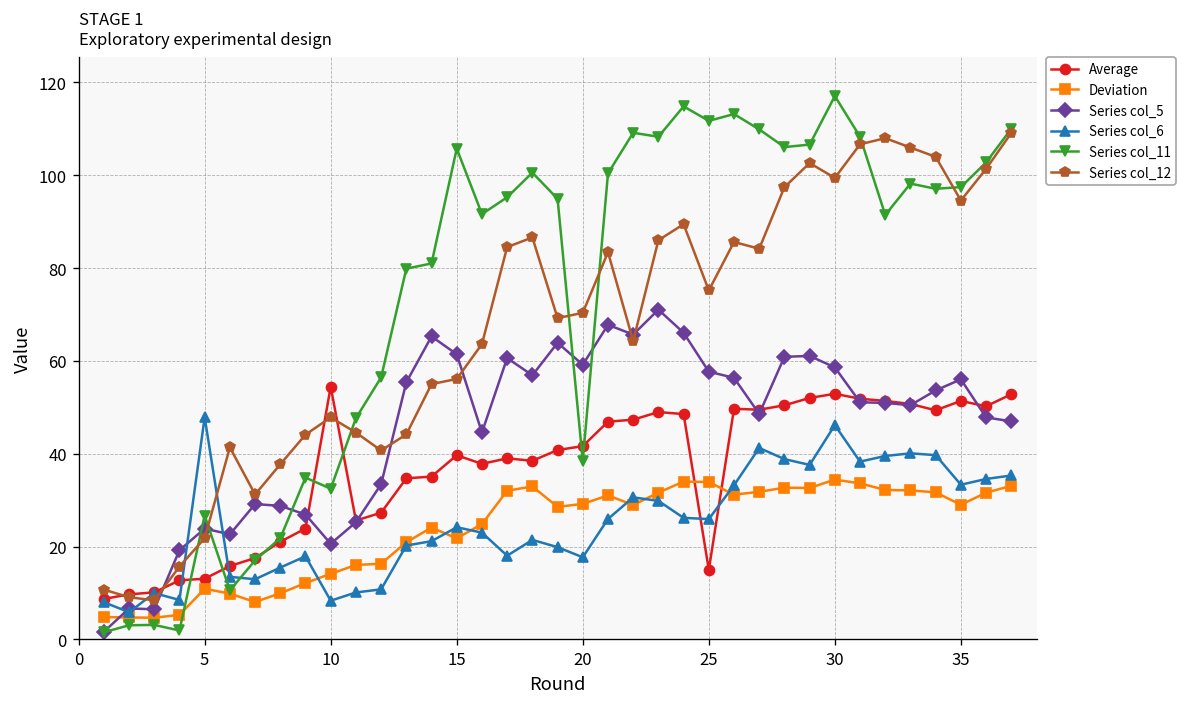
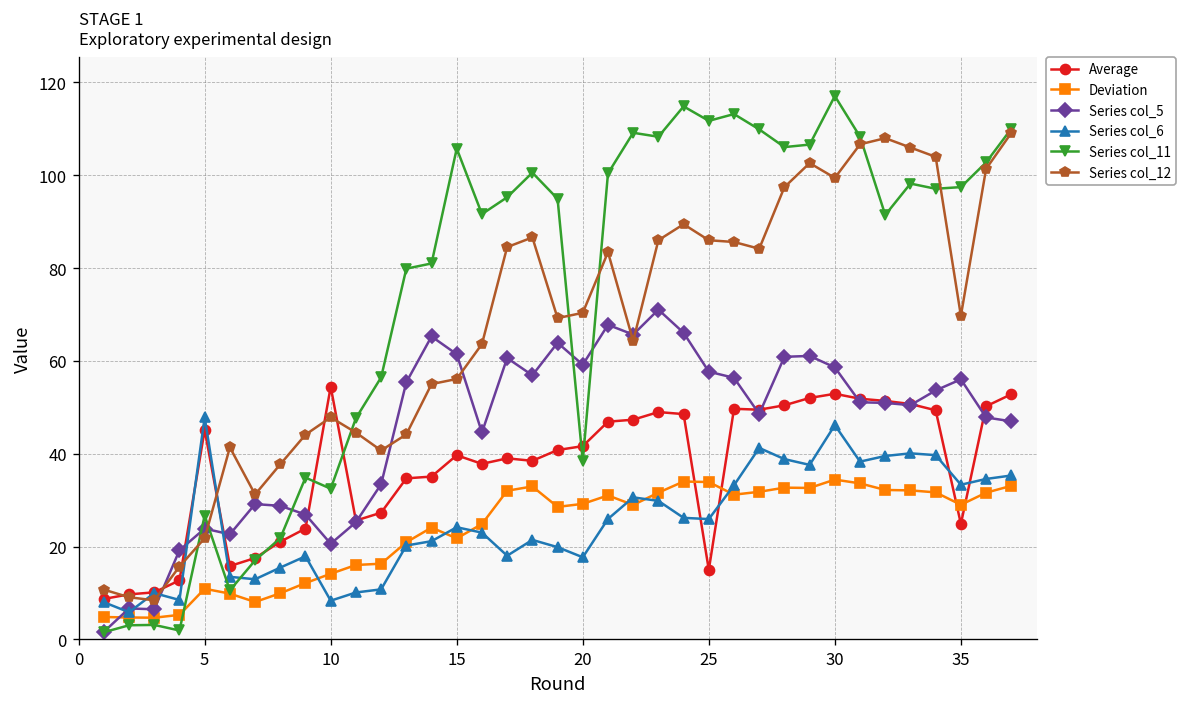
  {
    "Average": {
-     "5": 13,
+     "5": 45,
      "10": 54,
      "15": 40,
      "20": 42,
      "25": 15,
      "30": 53,
-     "35": 51
+     "35": 25
    },
    "Deviation": {
      "5": 11,
      "10": 14,
      "15": 22,
      "20": 29,
      "25": 34,
      "30": 34,
      "35": 29
    },
    "Series col_5": {
      "5": 24,
      "10": 21,
      "15": 61,
      "20": 59,
      "25": 58,
      "30": 59,
      "35": 56
    },
    "Series col_6": {
      "5": 48,
      "10": 8,
      "15": 24,
      "20": 18,
      "25": 26,
      "30": 46,
      "35": 33
    },
    "Series col_11": {
      "5": 27,
      "10": 32,
      "15": 106,
      "20": 38,
      "25": 112,
      "30": 117,
      "35": 97
    },
    "Series col_12": {
      "5": 22,
      "10": 48,
      "15": 56,
      "20": 70,
-     "25": 75,
+     "25": 86,
      "30": 99,
-     "35": 95
+     "35": 70
    }
  }
